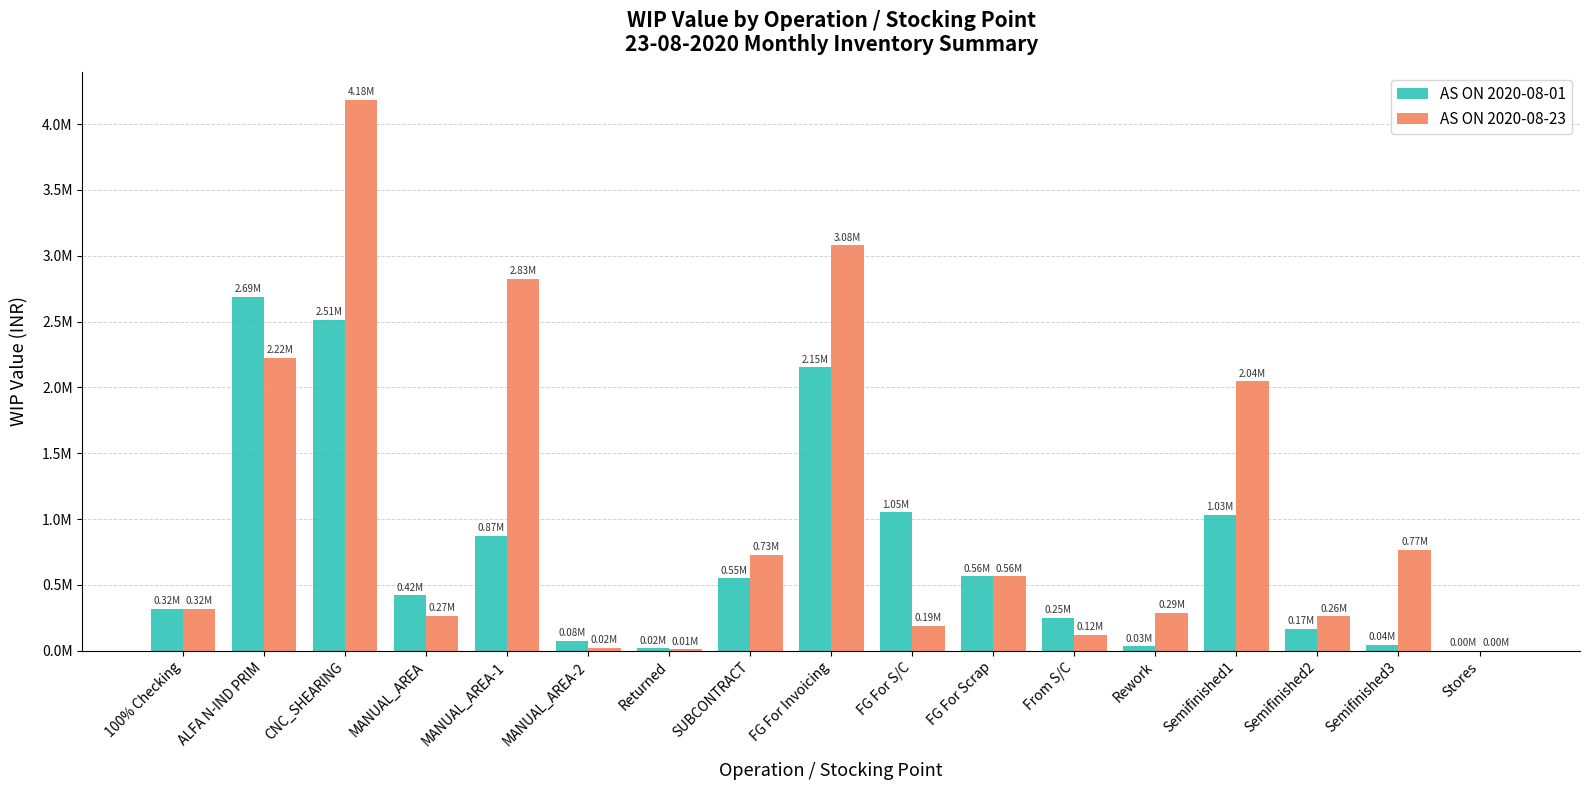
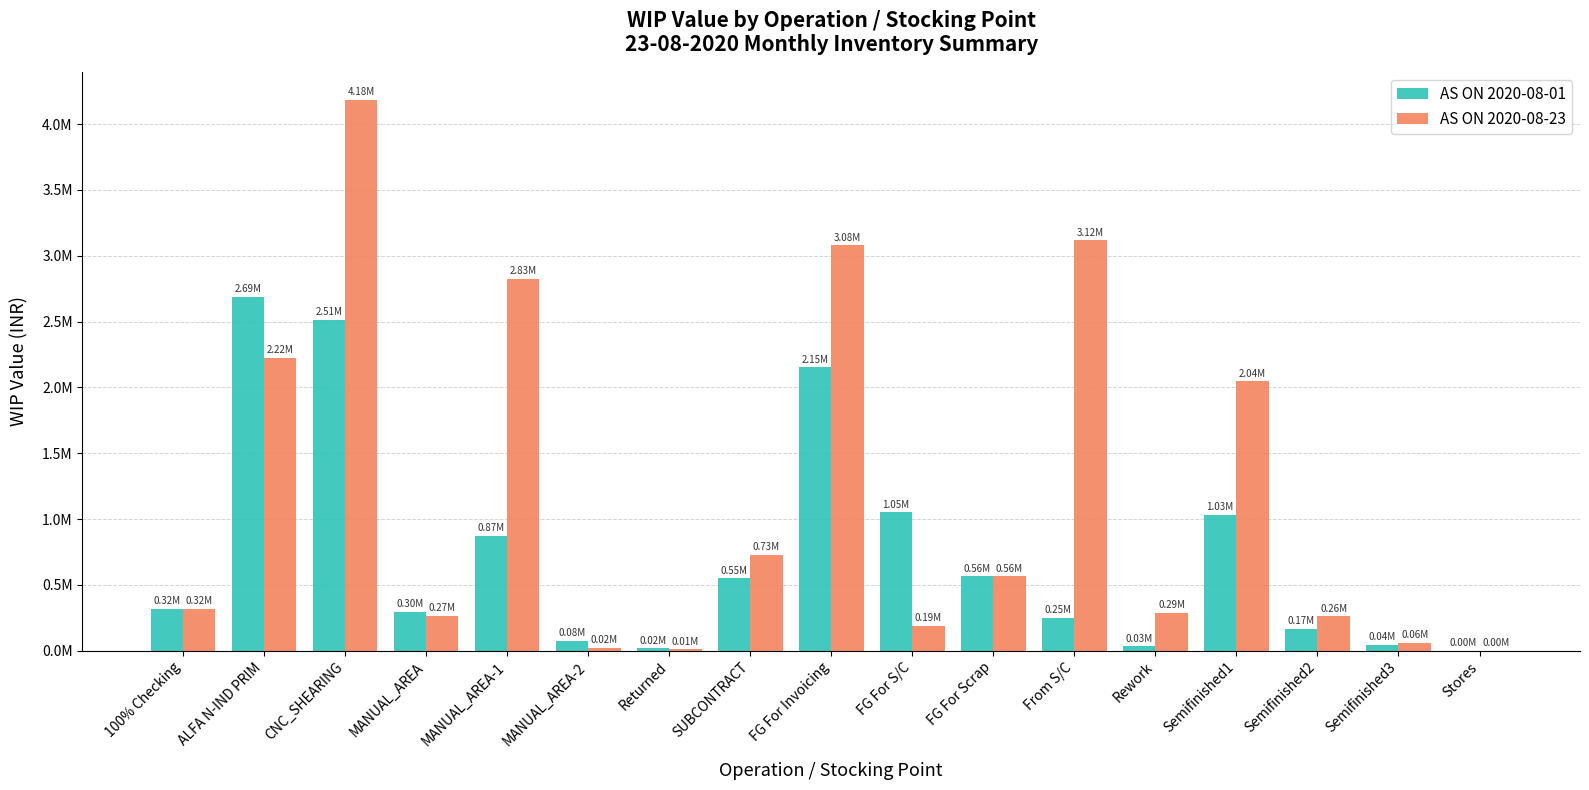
  {
    "AS ON 2020-08-01": {
      "100% Checking": "0.32M",
      "ALFA N-IND PRIM": "2.69M",
      "CNC_SHEARING": "2.51M",
-     "MANUAL_AREA": "0.42M",
+     "MANUAL_AREA": "0.30M",
      "MANUAL_AREA-1": "0.87M",
      "MANUAL_AREA-2": "0.08M",
      "Returned": "0.02M",
      "SUBCONTRACT": "0.55M",
      "FG For Invoicing": "2.15M",
      "FG For S/C": "1.05M",
      "FG For Scrap": "0.56M",
      "From S/C": "0.25M",
      "Rework": "0.03M",
      "Semifinished1": "1.03M",
      "Semifinished2": "0.17M",
      "Semifinished3": "0.04M"
    },
    "AS ON 2020-08-23": {
      "100% Checking": "0.32M",
      "ALFA N-IND PRIM": "2.22M",
      "CNC_SHEARING": "4.18M",
      "MANUAL_AREA": "0.27M",
      "MANUAL_AREA-1": "2.83M",
      "MANUAL_AREA-2": "0.02M",
      "Returned": "0.01M",
      "SUBCONTRACT": "0.73M",
      "FG For Invoicing": "3.08M",
      "FG For S/C": "0.19M",
      "FG For Scrap": "0.56M",
-     "From S/C": "0.12M",
+     "From S/C": "3.12M",
      "Rework": "0.29M",
      "Semifinished1": "2.04M",
      "Semifinished2": "0.26M",
-     "Semifinished3": "0.77M"
+     "Semifinished3": "0.06M"
    }
  }
